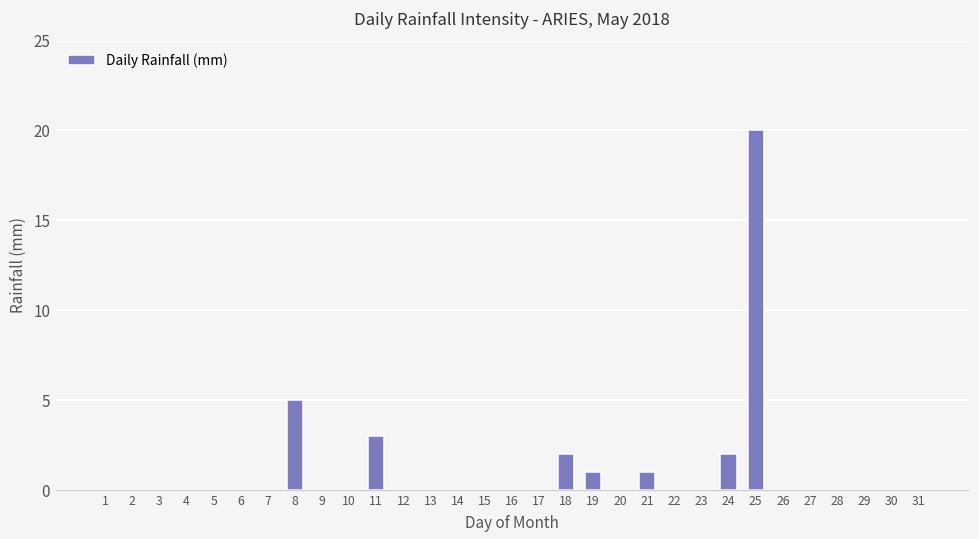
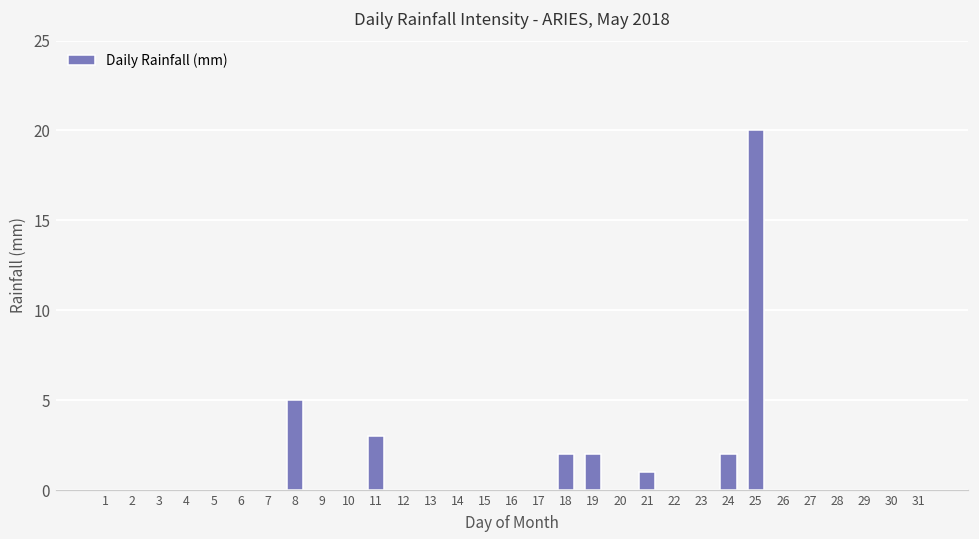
  {
    "1": 0,
    "2": 0,
    "3": 0,
    "4": 0,
    "5": 0,
    "6": 0,
    "7": 0,
    "8": 5,
    "9": 0,
    "10": 0,
    "11": 3,
    "12": 0,
    "13": 0,
    "14": 0,
    "15": 0,
    "16": 0,
    "17": 0,
    "18": 2,
-   "19": 1,
+   "19": 2,
    "20": 0,
    "21": 1,
    "22": 0,
    "23": 0,
    "24": 2,
    "25": 20,
    "26": 0,
    "27": 0,
    "28": 0,
    "29": 0,
    "30": 0,
    "31": 0
  }
